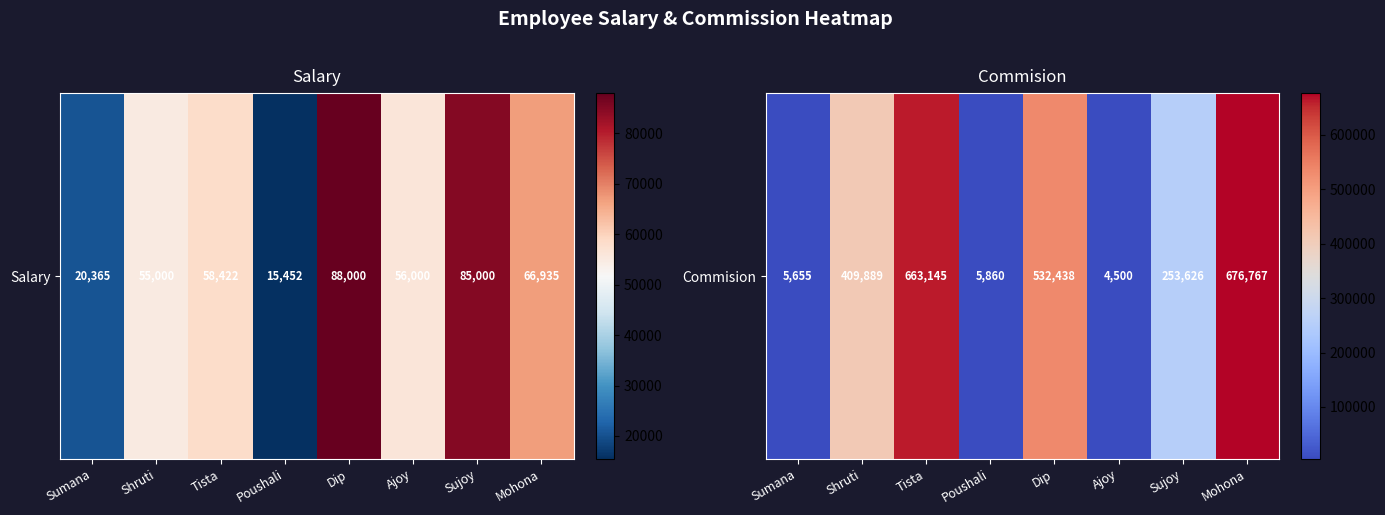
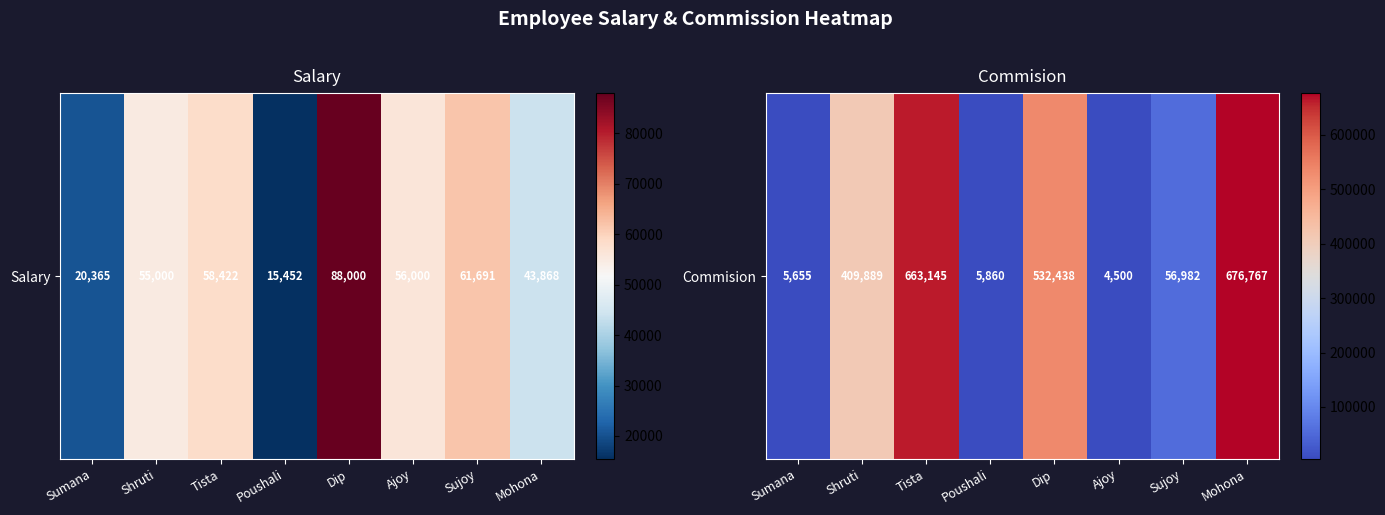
  {
    "Salary": {
      "Salary": {
        "Sumana": "20,365",
        "Tista": "58,422",
        "Poushali": "15,452",
        "Dip": "88,000",
-       "Sujoy": "85,000",
-       "Mohona": "66,935"
+       "Sujoy": "61,691",
+       "Mohona": "43,868"
      }
    },
    "Commision": {
      "Commision": {
        "Sumana": "5,655",
        "Shruti": "409,889",
        "Tista": "663,145",
        "Poushali": "5,860",
        "Dip": "532,438",
        "Ajoy": "4,500",
-       "Sujoy": "253,626",
+       "Sujoy": "56,982",
        "Mohona": "676,767"
      }
    }
  }
